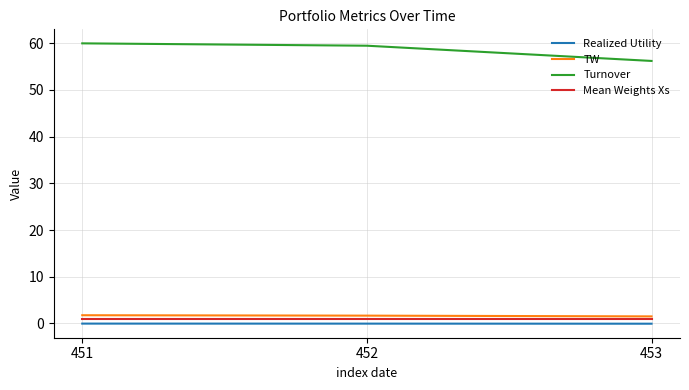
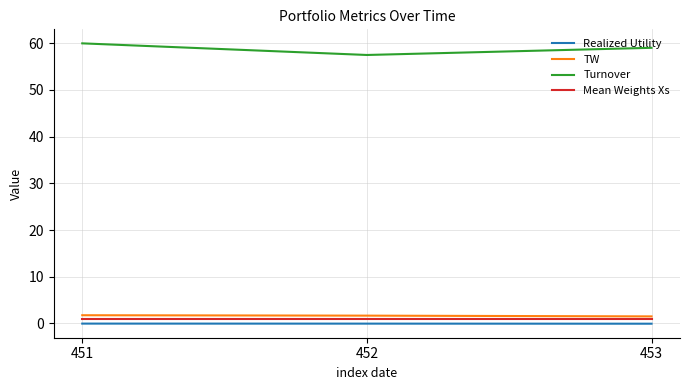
  {
    "Realized Utility": {
      "451": 0,
      "452": 0,
      "453": 0
    },
    "TW": {
      "451": 2,
      "452": 2,
      "453": 2
    },
    "Turnover": {
      "451": 60,
-     "452": 59,
-     "453": 56
+     "452": 57,
+     "453": 59
    },
    "Mean Weights Xs": {
      "451": 1,
      "452": 1,
      "453": 1
    }
  }
